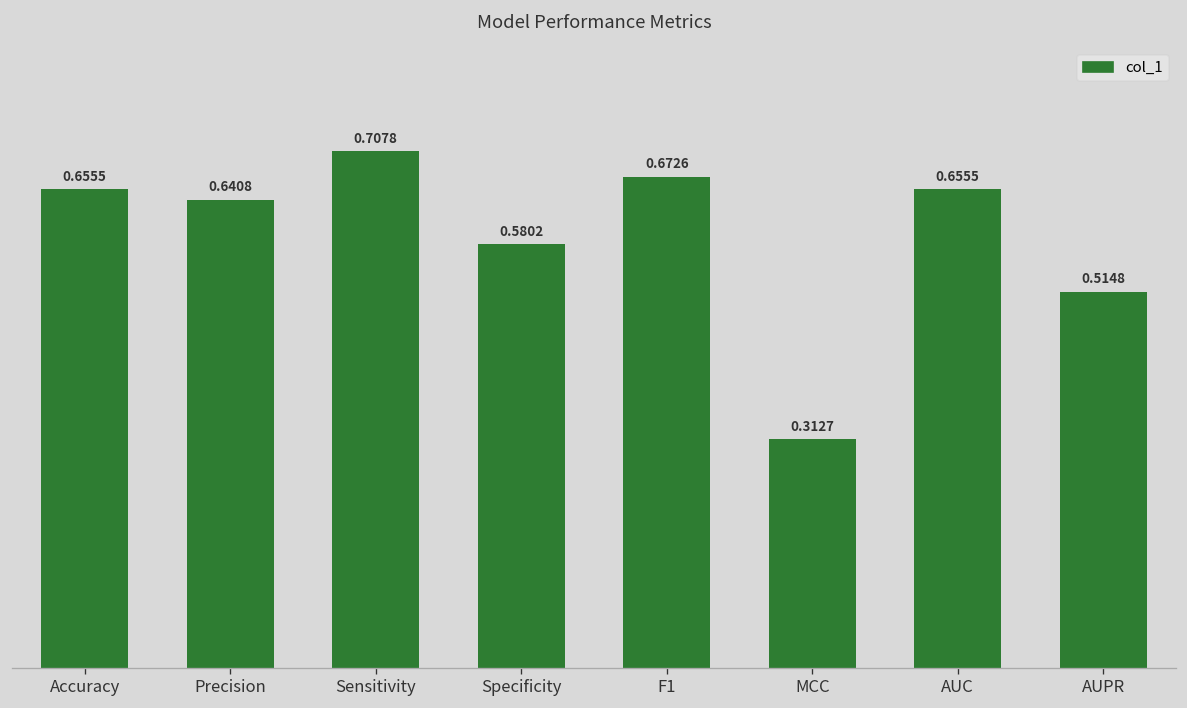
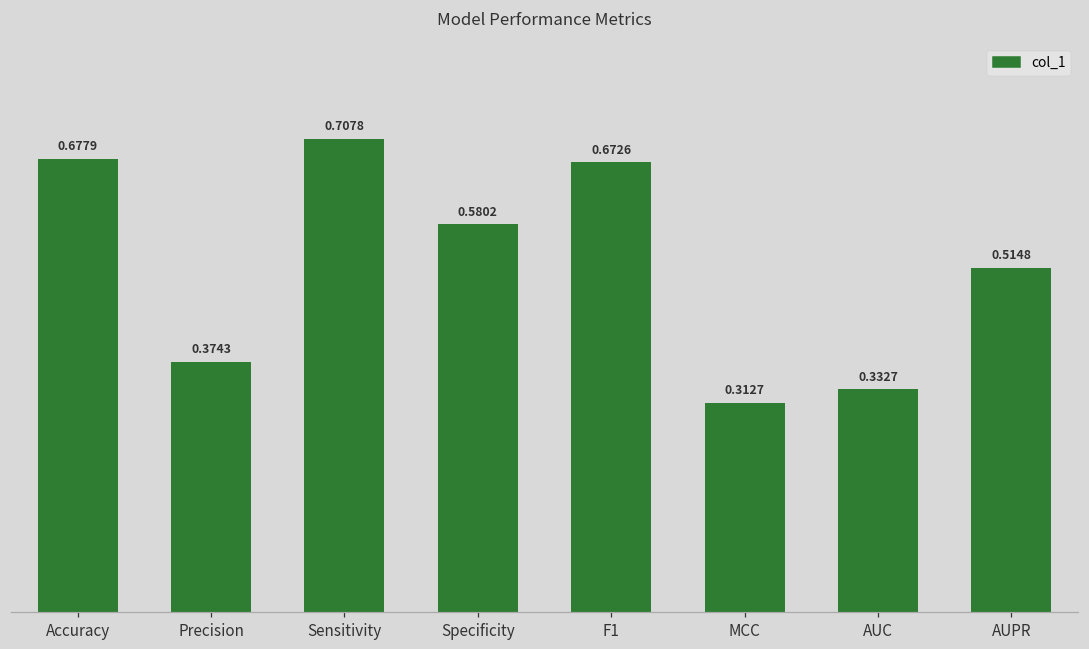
  {
-   "Accuracy": 0.6555,
-   "Precision": 0.6408,
+   "Accuracy": 0.6779,
+   "Precision": 0.3743,
    "Sensitivity": 0.7078,
    "Specificity": 0.5802,
    "F1": 0.6726,
    "MCC": 0.3127,
-   "AUC": 0.6555,
+   "AUC": 0.3327,
    "AUPR": 0.5148
  }
